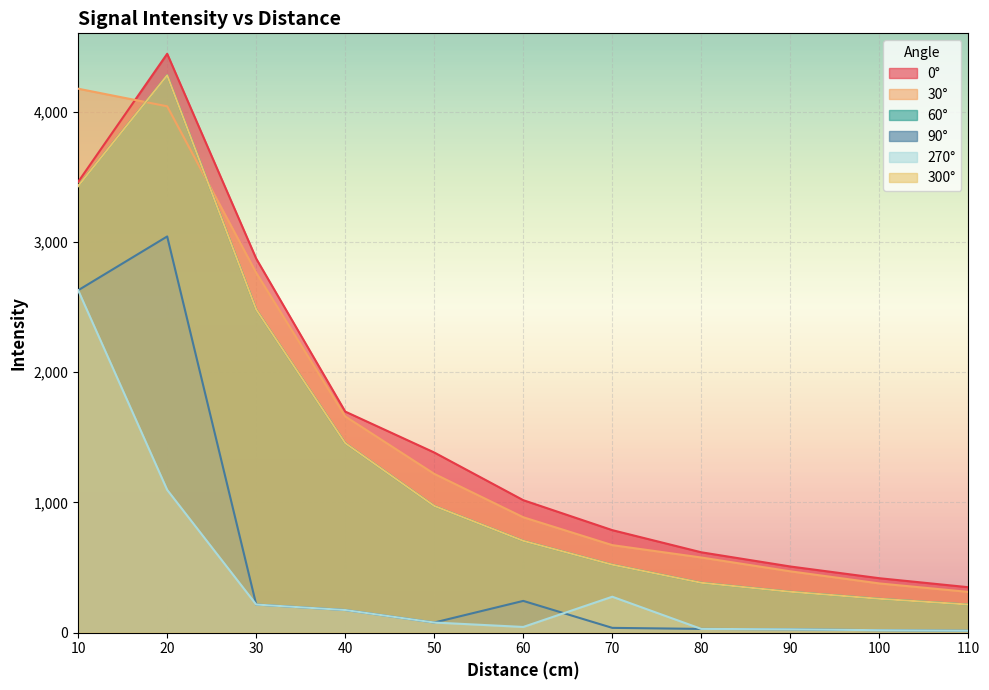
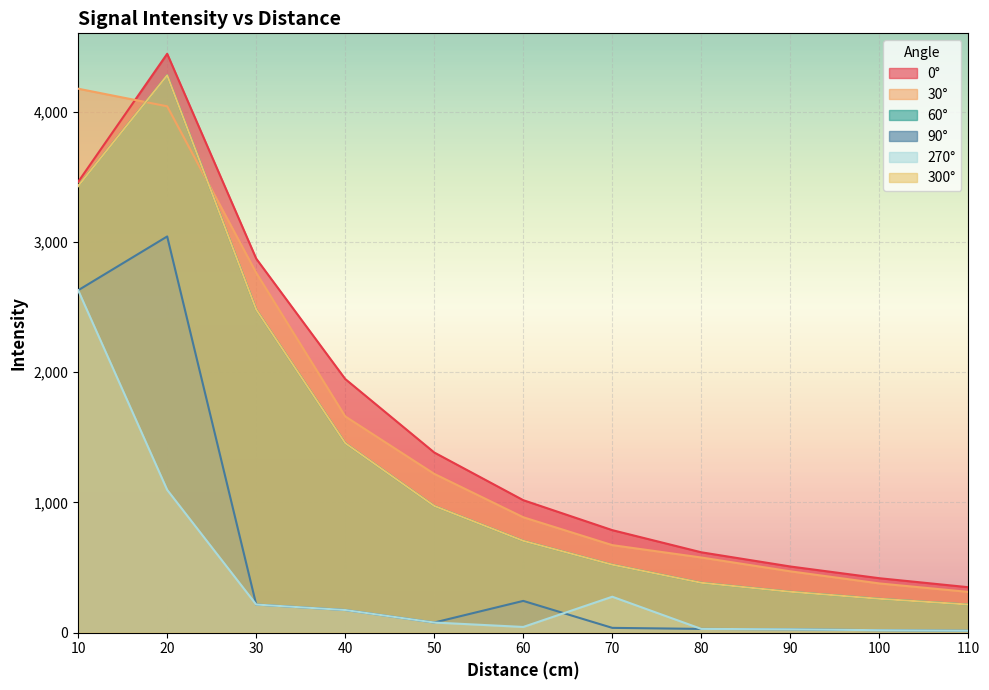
  {
    "0°": {
      "10": "3,460",
      "20": "4,440",
      "30": "2,870",
-     "40": "1,700",
+     "40": "1,950",
      "50": "1,380",
      "60": "1,020",
      "70": "790",
      "80": "620",
      "90": "510",
      "100": "420",
      "110": "350"
    },
    "90°": {
      "20": "3,040",
      "60": "240",
      "70": "40"
    },
    "270°": {
      "20": "1,100",
      "60": "40",
      "70": "280"
    }
  }
